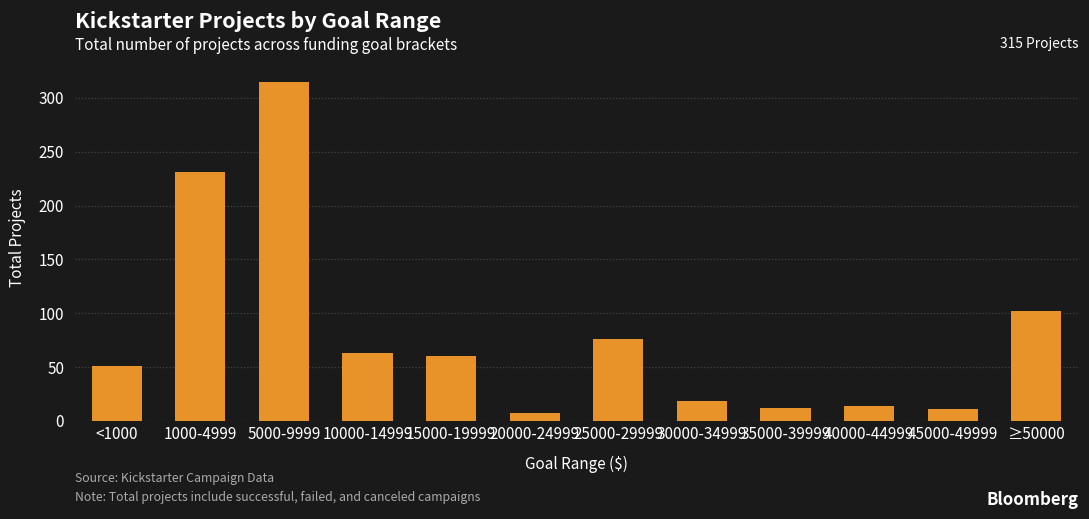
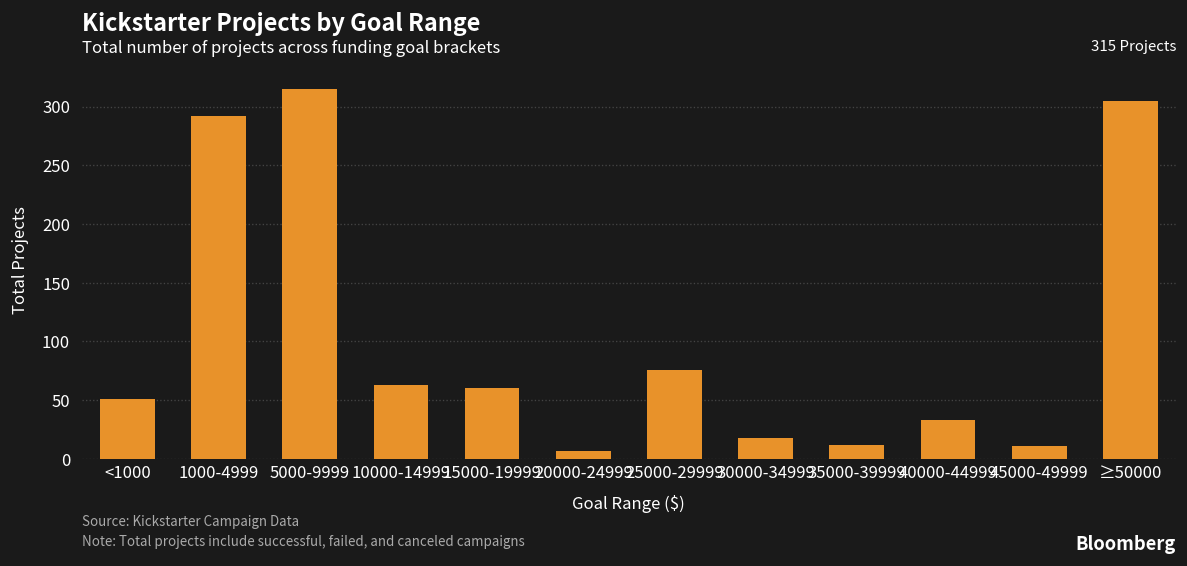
  {
    "<1000": 50,
-   "1000-4999": 230,
+   "1000-4999": 290,
    "5000-9999": 320,
    "10000-14999": 60,
    "15000-19999": 60,
    "20000-24999": 10,
    "25000-29999": 80,
    "30000-34999": 20,
    "35000-39999": 10,
-   "40000-44999": 10,
+   "40000-44999": 30,
    "45000-49999": 10,
-   "≥50000": 100
+   "≥50000": 310
  }
